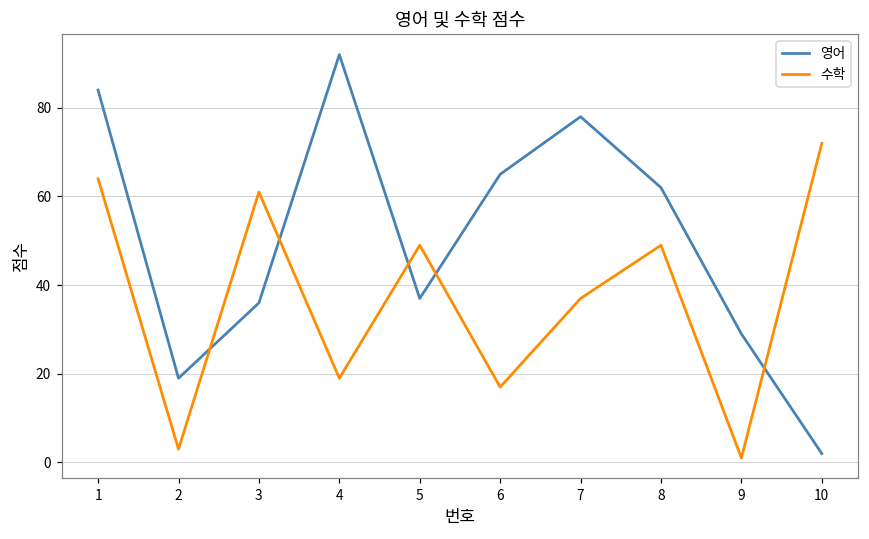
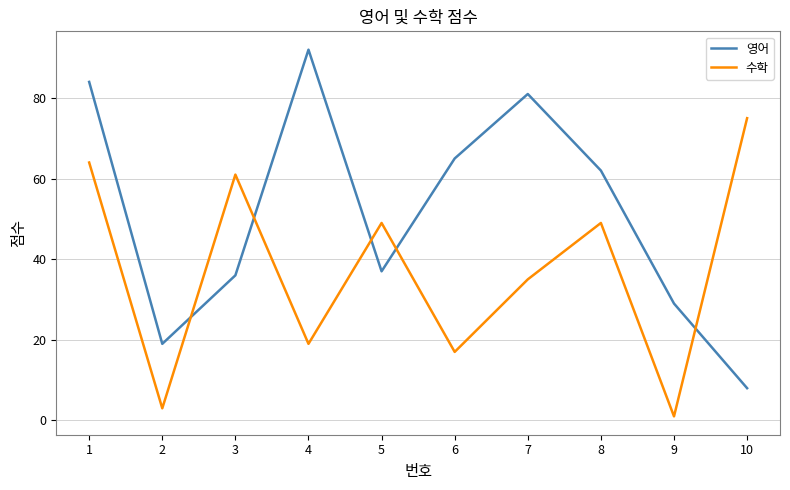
  {
    "영어": {
      "1": 84,
      "2": 19,
      "3": 36,
      "4": 92,
      "5": 37,
      "6": 65,
-     "7": 78,
+     "7": 81,
      "8": 62,
      "9": 29,
-     "10": 2
+     "10": 8
    },
    "수학": {
      "1": 64,
      "2": 3,
      "3": 61,
      "4": 19,
      "5": 49,
      "6": 17,
-     "7": 37,
+     "7": 35,
      "8": 49,
      "9": 1,
-     "10": 72
+     "10": 75
    }
  }
